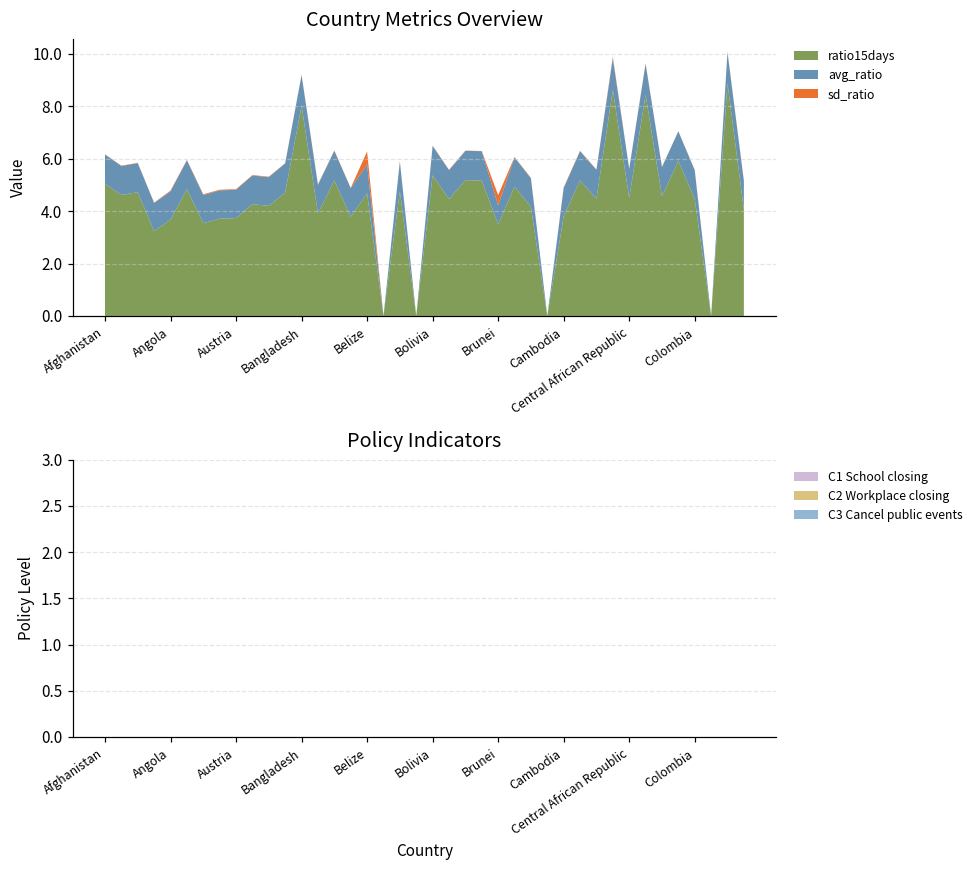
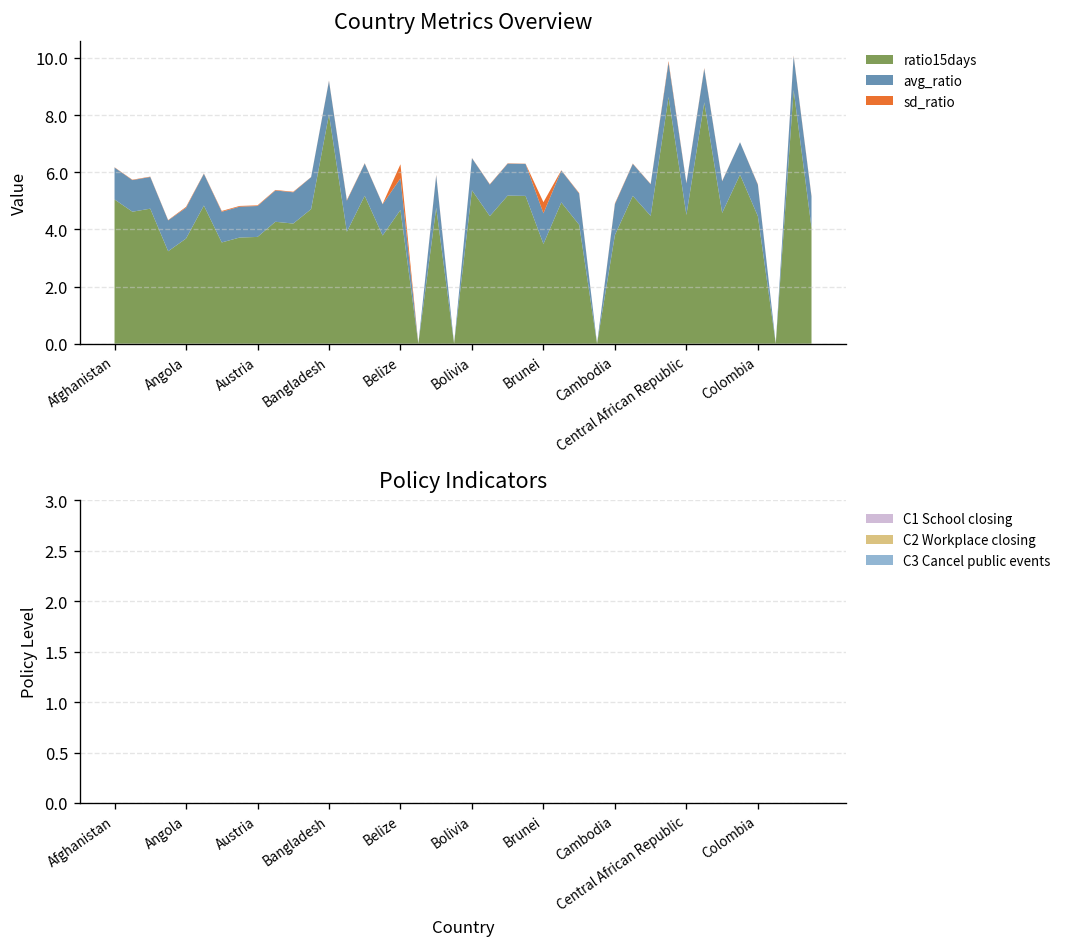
  {
    "Country Metrics Overview": {
      "ratio15days": {
        "Afghanistan": 5.0,
        "Angola": 3.7,
        "Austria": 3.7,
        "Bangladesh": 8.0,
        "Belize": 4.7,
        "Bolivia": 5.4,
        "Brunei": 3.5,
        "Cambodia": 3.8,
        "Central African Republic": 4.5,
        "Colombia": 4.5
      },
      "avg_ratio": {
        "Belize": 1.1,
-       "Brunei": 0.7
+       "Brunei": 1.1
      },
      "sd_ratio": {
        "Belize": 0.5,
        "Brunei": 0.4
      }
    }
  }
